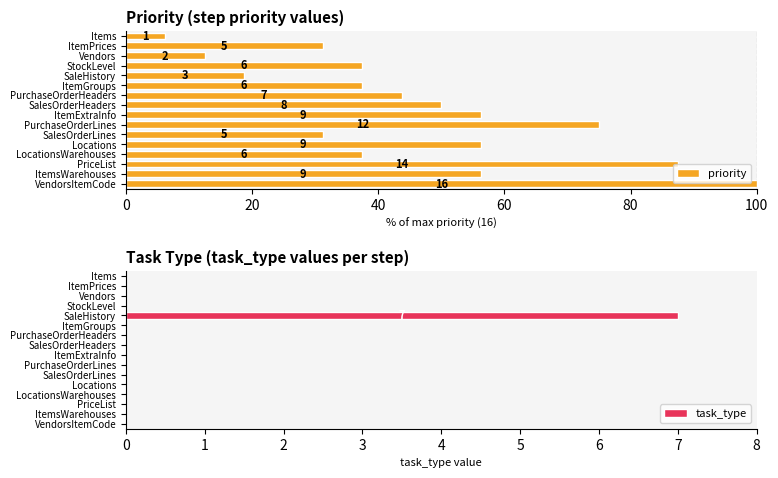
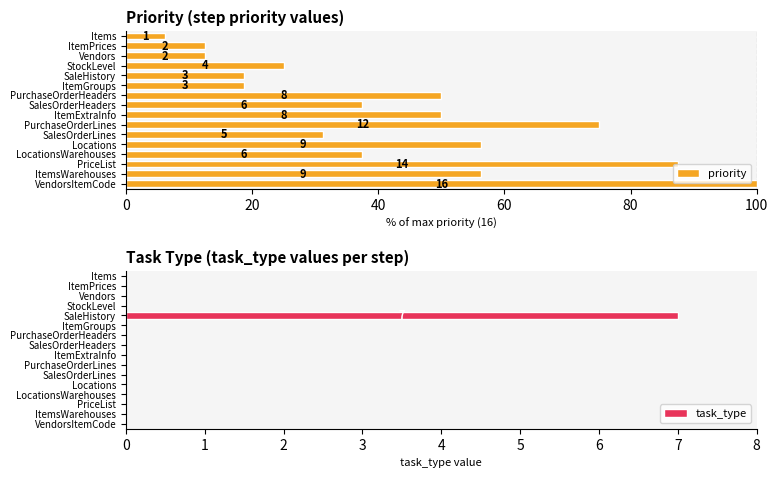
  {
    "Priority (step priority values)": {
-     "ItemPrices": 5,
-     "StockLevel": 6,
-     "ItemGroups": 6,
-     "PurchaseOrderHeaders": 7,
-     "SalesOrderHeaders": 8,
-     "ItemExtraInfo": 9
+     "ItemPrices": 2,
+     "StockLevel": 4,
+     "ItemGroups": 3,
+     "PurchaseOrderHeaders": 8,
+     "SalesOrderHeaders": 6,
+     "ItemExtraInfo": 8
    },
    "Task Type (task_type values per step)": {
      "Items": 0.0,
      "ItemPrices": 0.0,
      "Vendors": 0.0,
      "StockLevel": 0.0,
      "SaleHistory": 7.0,
      "ItemGroups": 0.0,
      "PurchaseOrderHeaders": 0.0,
      "SalesOrderHeaders": 0.0,
      "ItemExtraInfo": 0.0,
      "PurchaseOrderLines": 0.0,
      "SalesOrderLines": 0.0,
      "Locations": 0.0,
      "LocationsWarehouses": 0.0,
      "PriceList": 0.0,
      "ItemsWarehouses": 0.0,
      "VendorsItemCode": 0.0
    }
  }
